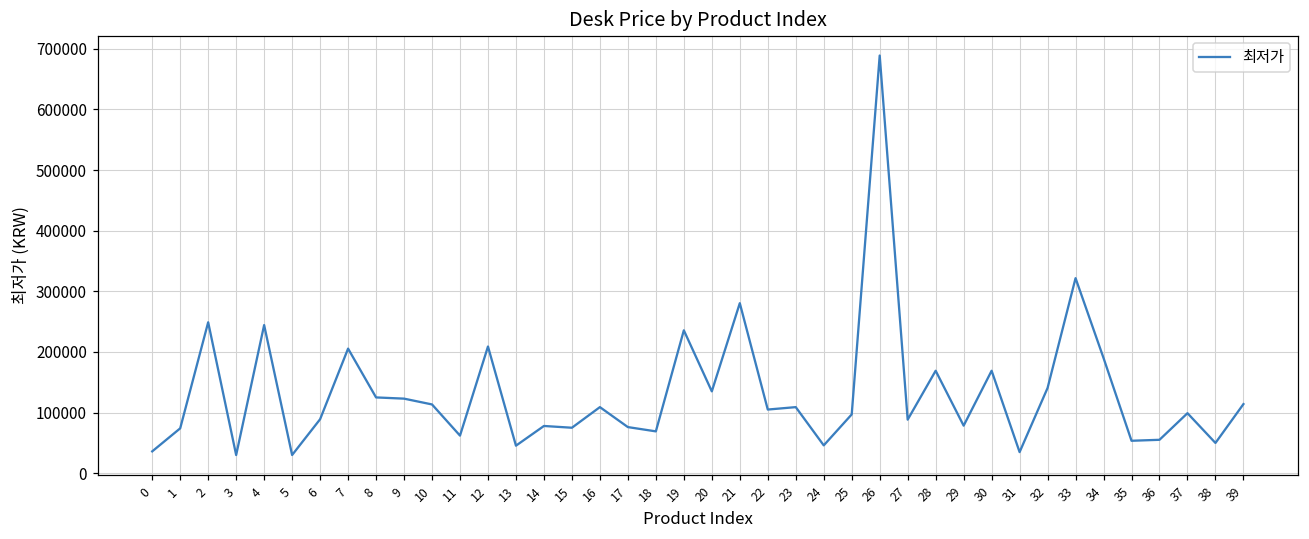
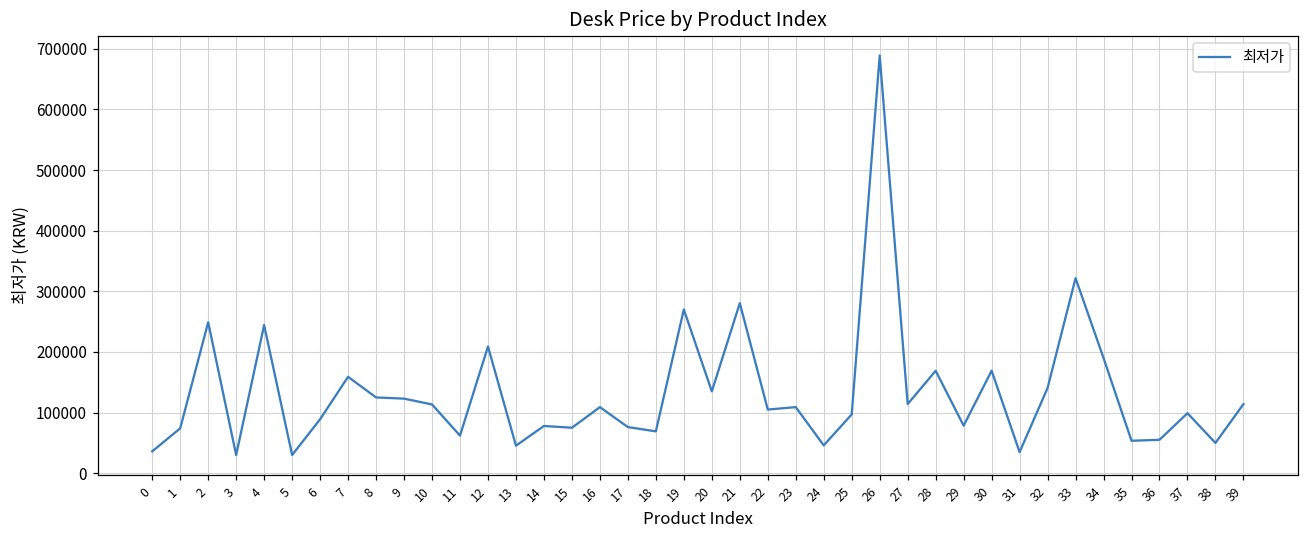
  {
    "0": 40000,
    "1": 70000,
    "2": 250000,
    "3": 30000,
    "4": 240000,
    "5": 30000,
    "6": 90000,
-   "7": 210000,
+   "7": 160000,
    "8": 130000,
    "9": 120000,
    "10": 110000,
    "11": 60000,
    "12": 210000,
    "13": 50000,
    "14": 80000,
    "15": 80000,
    "16": 110000,
    "17": 80000,
    "18": 70000,
-   "19": 240000,
+   "19": 270000,
    "20": 140000,
    "21": 280000,
    "22": 110000,
    "23": 110000,
    "24": 50000,
    "25": 100000,
    "26": 690000,
-   "27": 90000,
+   "27": 110000,
    "28": 170000,
    "29": 80000,
    "30": 170000,
    "31": 30000,
    "32": 140000,
    "33": 320000,
    "34": 190000,
    "35": 50000,
    "36": 60000,
    "37": 100000,
    "38": 50000,
    "39": 110000
  }
